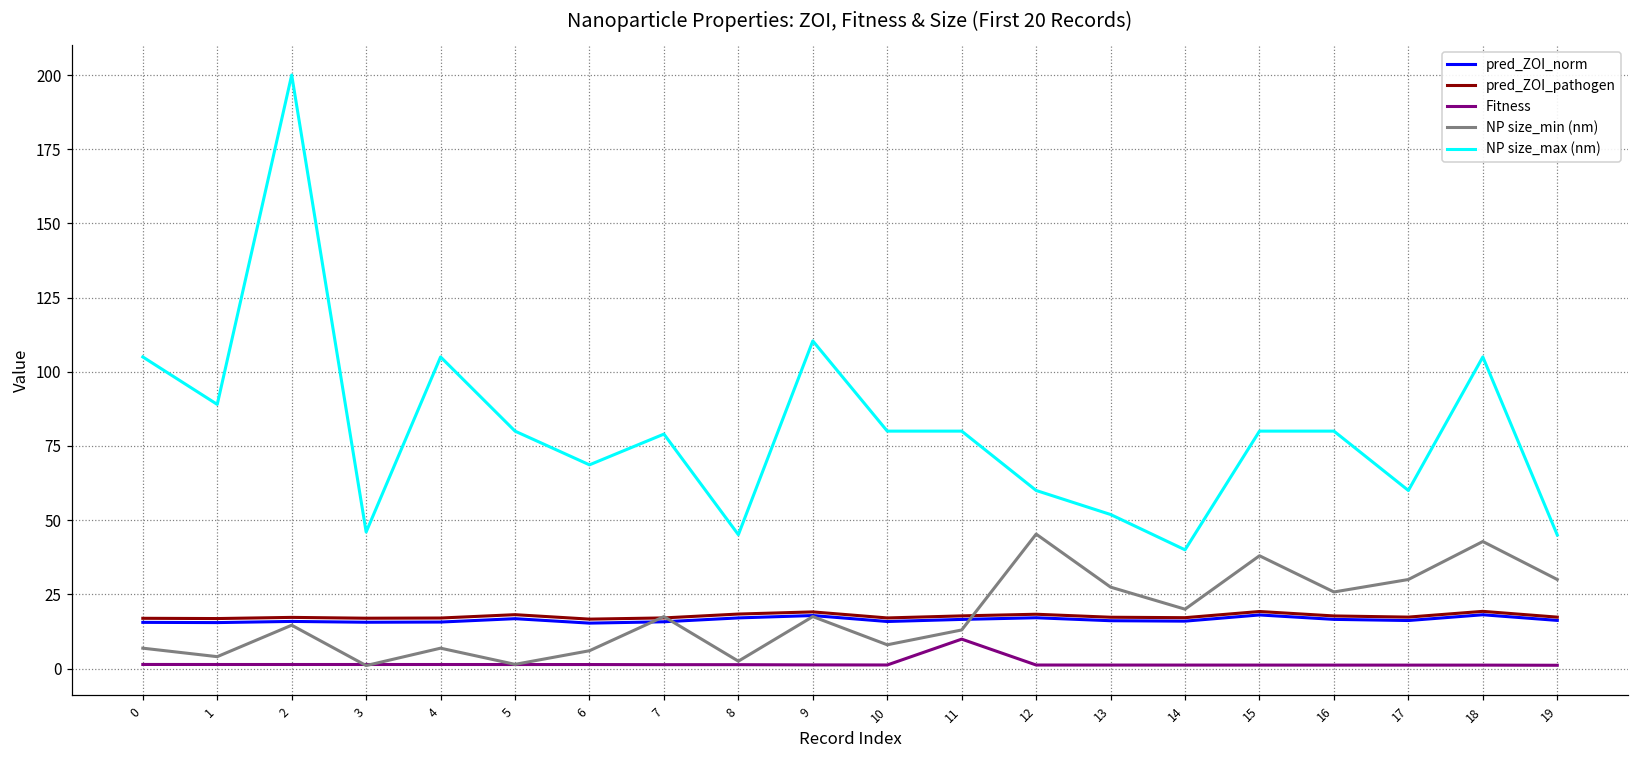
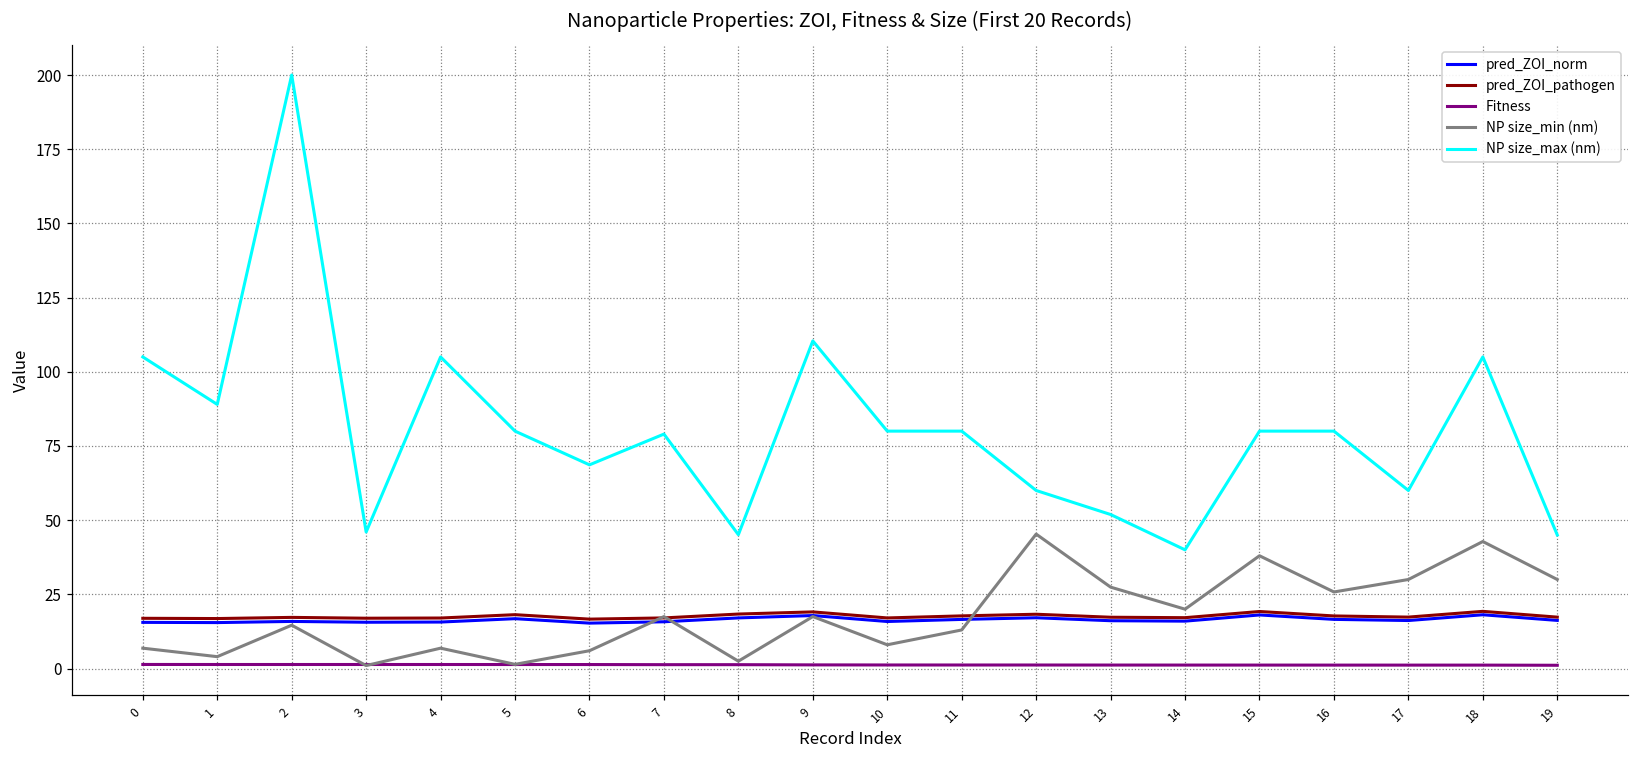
  {
    "pred_ZOI_norm": {
      "0": 16,
      "1": 15,
      "2": 16,
      "3": 16,
      "4": 16,
      "5": 17,
      "6": 15,
      "7": 16,
      "8": 17,
      "10": 16,
      "11": 17,
      "12": 17,
      "13": 16,
      "14": 16,
      "15": 18,
      "16": 17,
      "17": 16,
      "18": 18,
      "19": 16
    },
    "pred_ZOI_pathogen": {
      "0": 17,
      "1": 17,
      "2": 17,
      "3": 17,
      "4": 17,
      "5": 18,
      "6": 17,
      "8": 18,
      "9": 19,
      "10": 17,
      "11": 18,
      "12": 18,
      "13": 17,
      "14": 17,
      "15": 19,
      "16": 18,
      "17": 17,
      "18": 19,
      "19": 17
    },
    "Fitness": {
      "0": 1,
      "1": 1,
      "2": 1,
      "4": 1,
      "6": 1,
      "7": 1,
      "8": 1,
      "9": 1,
      "10": 1,
-     "11": 10,
+     "11": 1,
      "12": 1,
      "13": 1,
      "14": 1,
      "15": 1,
      "16": 1,
      "17": 1,
      "18": 1,
      "19": 1
    },
    "NP size_min (nm)": {
      "0": 7,
      "1": 4,
      "2": 15,
      "4": 7,
      "6": 6,
      "8": 2,
      "10": 8,
      "11": 13,
      "12": 45,
      "13": 27,
      "14": 20,
      "15": 38,
      "16": 26,
      "17": 30,
      "18": 43,
      "19": 30
    },
    "NP size_max (nm)": {
      "0": 105,
      "1": 89,
      "2": 200,
      "3": 46,
      "4": 105,
      "5": 80,
      "6": 69,
      "7": 79,
      "8": 45,
      "9": 110,
      "10": 80,
      "11": 80,
      "12": 60,
      "13": 52,
      "14": 40,
      "15": 80,
      "16": 80,
      "17": 60,
      "18": 105,
      "19": 45
    }
  }
